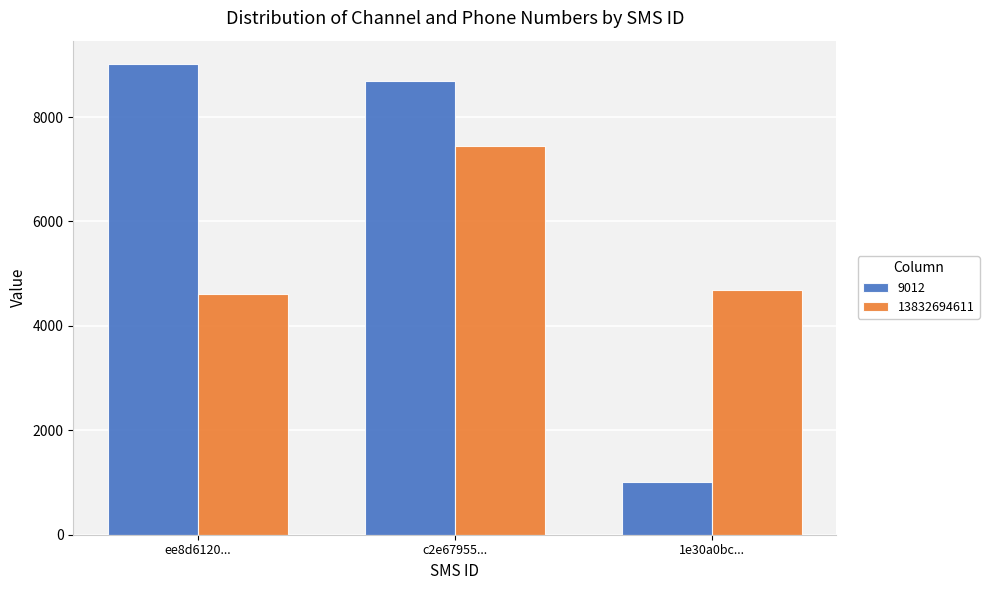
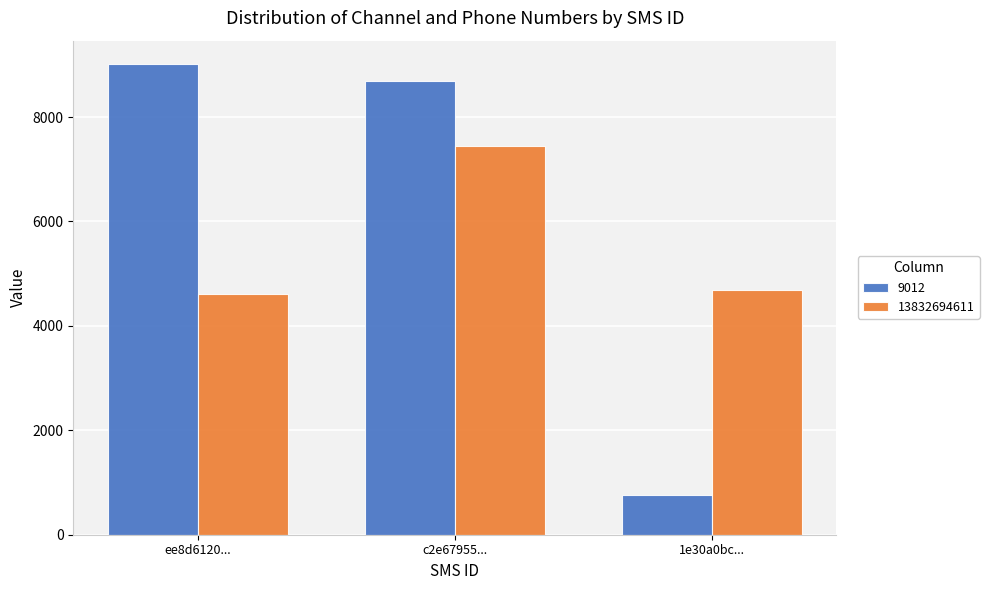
  {
    "9012": {
      "ee8d6120...": 9000,
      "c2e67955...": 8700,
-     "1e30a0bc...": 1000
+     "1e30a0bc...": 800
    },
    "13832694611": {
      "ee8d6120...": 4600,
      "c2e67955...": 7400,
      "1e30a0bc...": 4700
    }
  }
